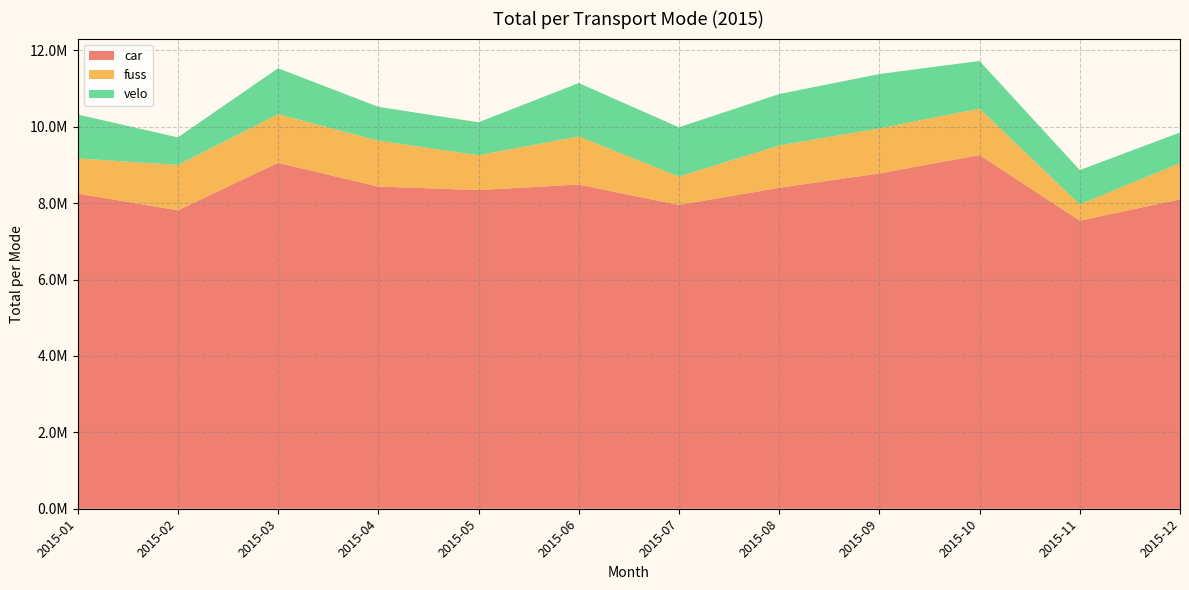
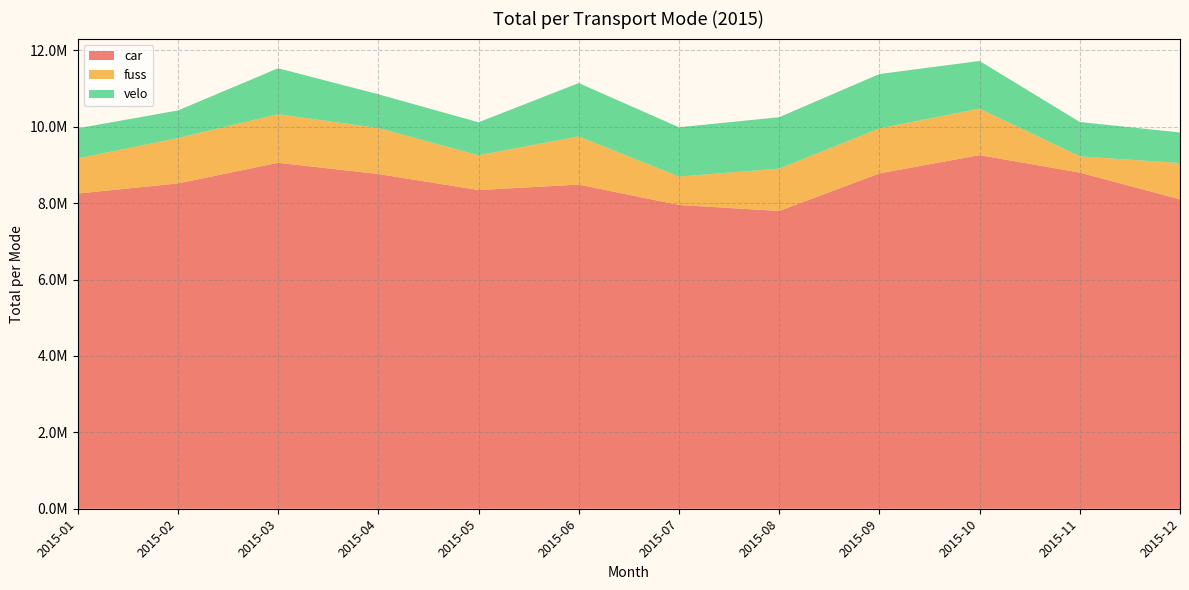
  {
    "car": {
      "2015-01": 8300000,
-     "2015-02": 7800000,
+     "2015-02": 8500000,
      "2015-03": 9100000,
-     "2015-04": 8400000,
+     "2015-04": 8800000,
      "2015-05": 8300000,
      "2015-06": 8500000,
      "2015-07": 8000000,
-     "2015-08": 8400000,
+     "2015-08": 7800000,
      "2015-09": 8800000,
      "2015-10": 9300000,
-     "2015-11": 7500000,
+     "2015-11": 8800000,
      "2015-12": 8100000
    },
    "fuss": {
      "2015-01": 900000,
      "2015-02": 1200000,
      "2015-03": 1300000,
      "2015-04": 1200000,
      "2015-05": 900000,
      "2015-06": 1300000,
      "2015-07": 700000,
      "2015-08": 1100000,
      "2015-09": 1200000,
      "2015-10": 1200000,
      "2015-11": 400000,
      "2015-12": 1000000
    },
    "velo": {
-     "2015-01": 1100000,
+     "2015-01": 800000,
      "2015-02": 700000,
      "2015-03": 1200000,
      "2015-04": 900000,
      "2015-05": 900000,
      "2015-06": 1400000,
      "2015-07": 1300000,
      "2015-08": 1300000,
      "2015-09": 1400000,
      "2015-10": 1200000,
      "2015-11": 900000,
      "2015-12": 800000
    }
  }
